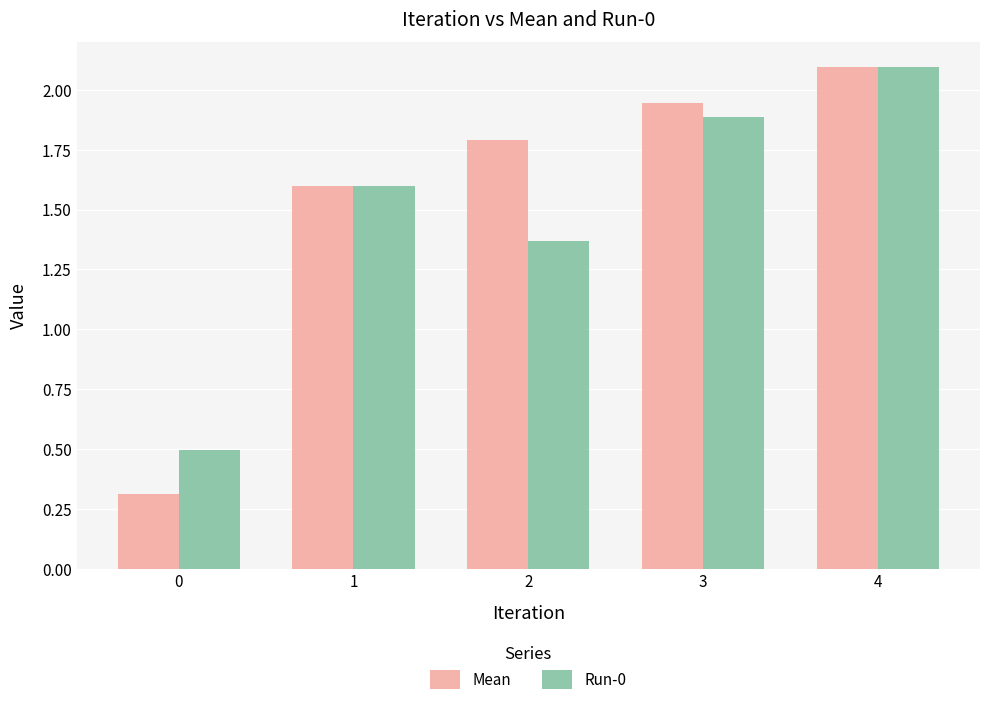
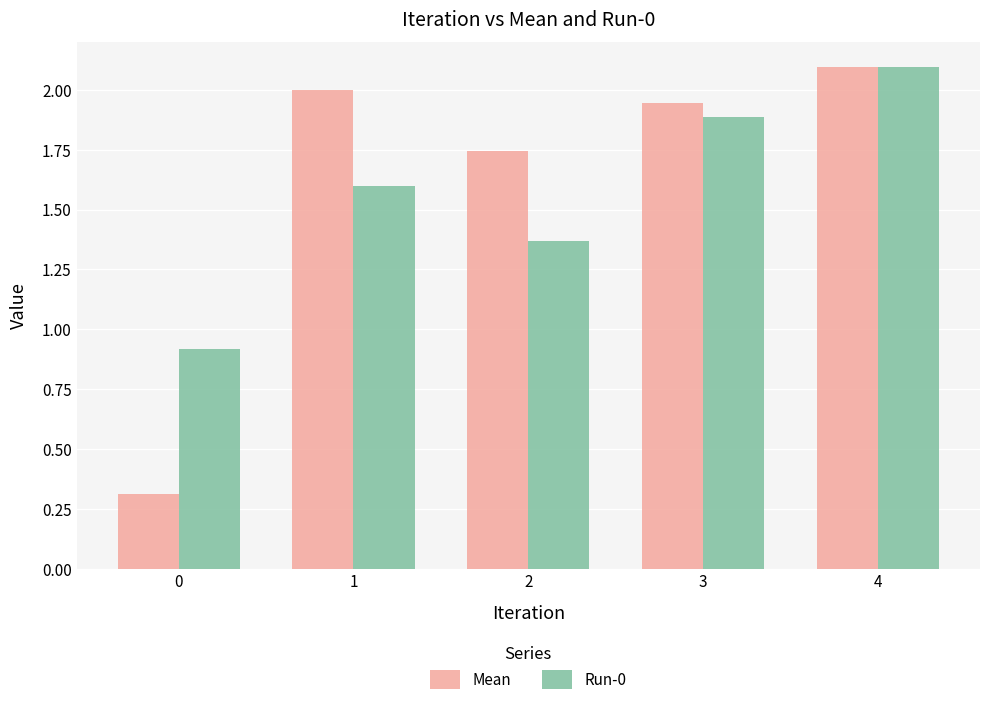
  {
    "Mean": {
      "0": 0.31,
-     "1": 1.6,
-     "2": 1.79,
+     "1": 2.0,
+     "2": 1.74,
      "3": 1.95,
      "4": 2.09
    },
    "Run-0": {
-     "0": 0.50,
+     "0": 0.92,
      "1": 1.60,
      "2": 1.37,
      "3": 1.89,
      "4": 2.09
    }
  }
